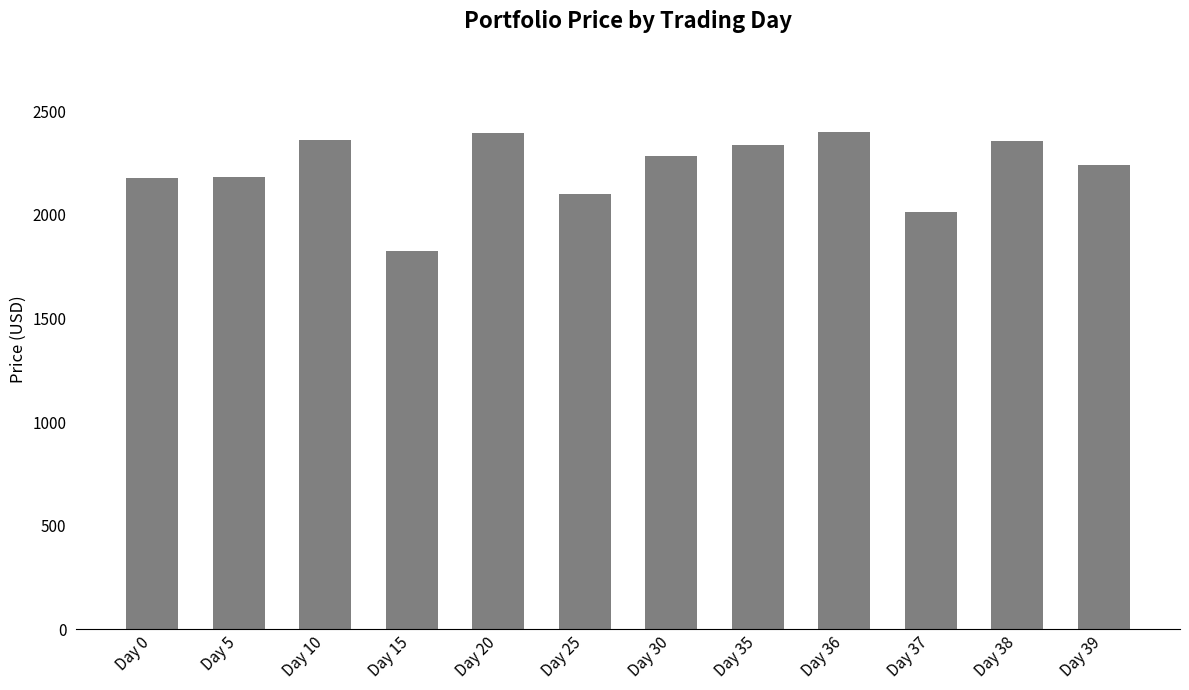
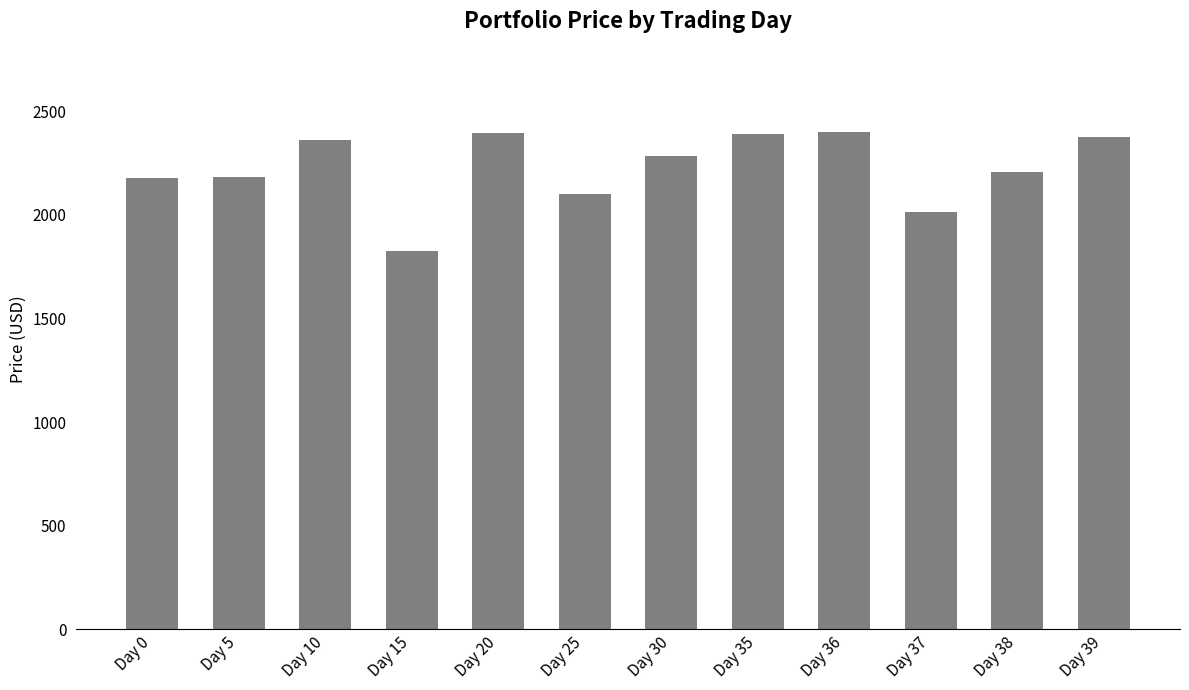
  {
    "Day 0": 2180,
    "Day 5": 2180,
    "Day 10": 2360,
    "Day 15": 1820,
    "Day 20": 2390,
    "Day 25": 2100,
    "Day 30": 2280,
-   "Day 35": 2330,
+   "Day 35": 2390,
    "Day 36": 2400,
    "Day 37": 2010,
-   "Day 38": 2360,
-   "Day 39": 2240
+   "Day 38": 2210,
+   "Day 39": 2380
  }
